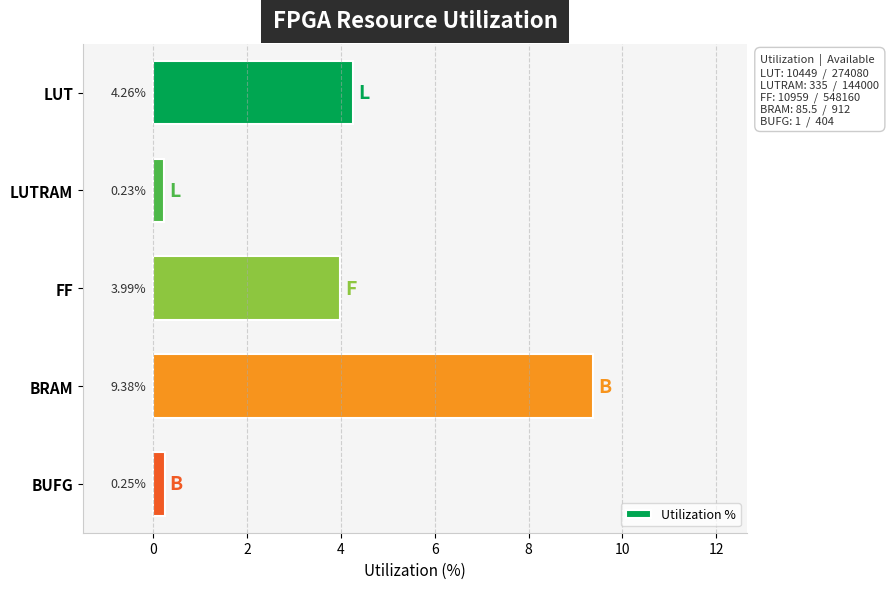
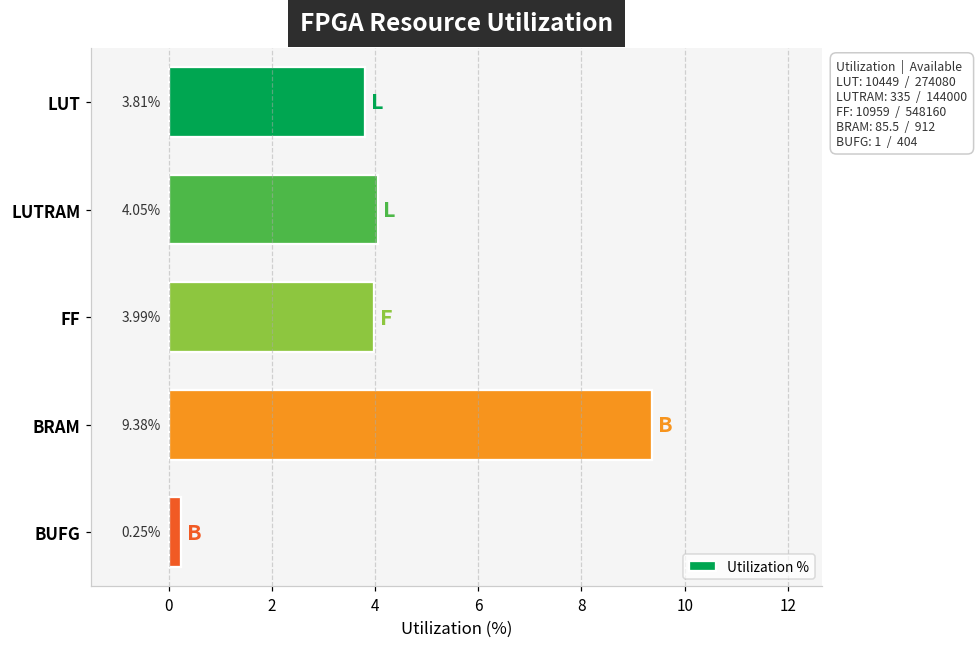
  {
-   "LUT": "4.26%",
-   "LUTRAM": "0.23%",
+   "LUT": "3.81%",
+   "LUTRAM": "4.05%",
    "BUFG": "0.25%"
  }
